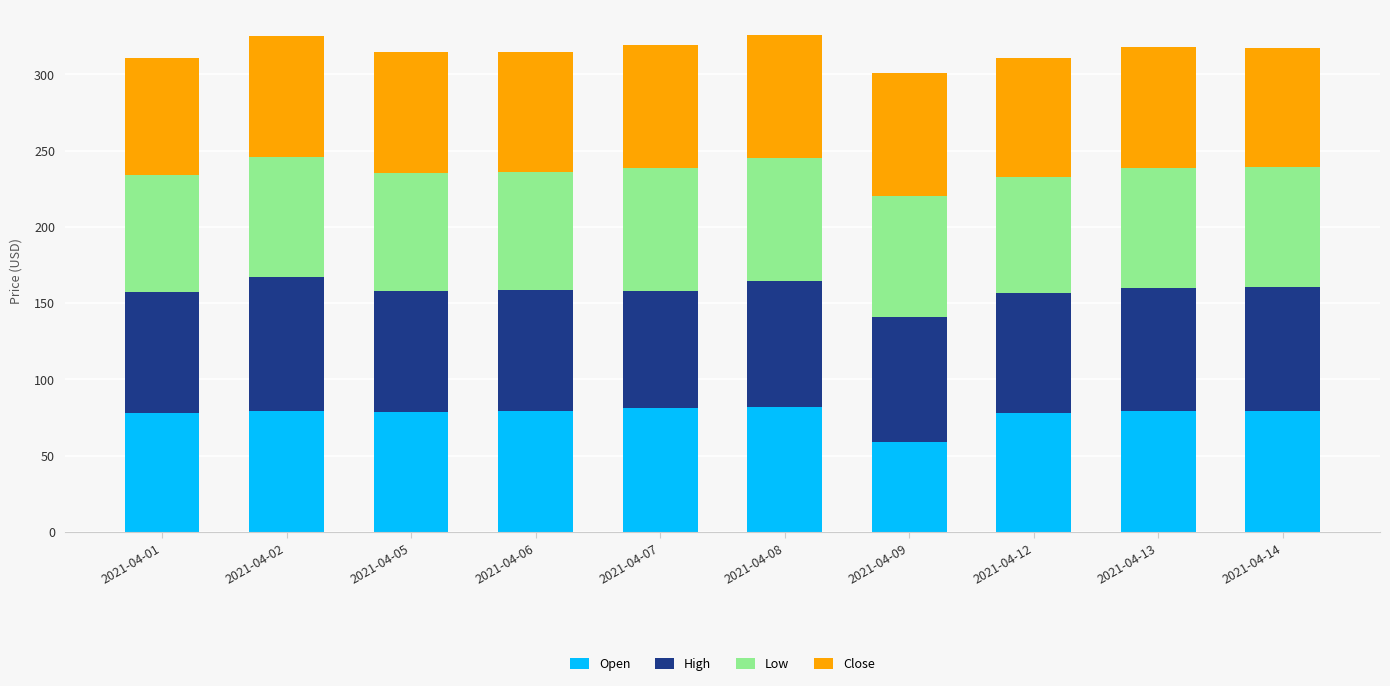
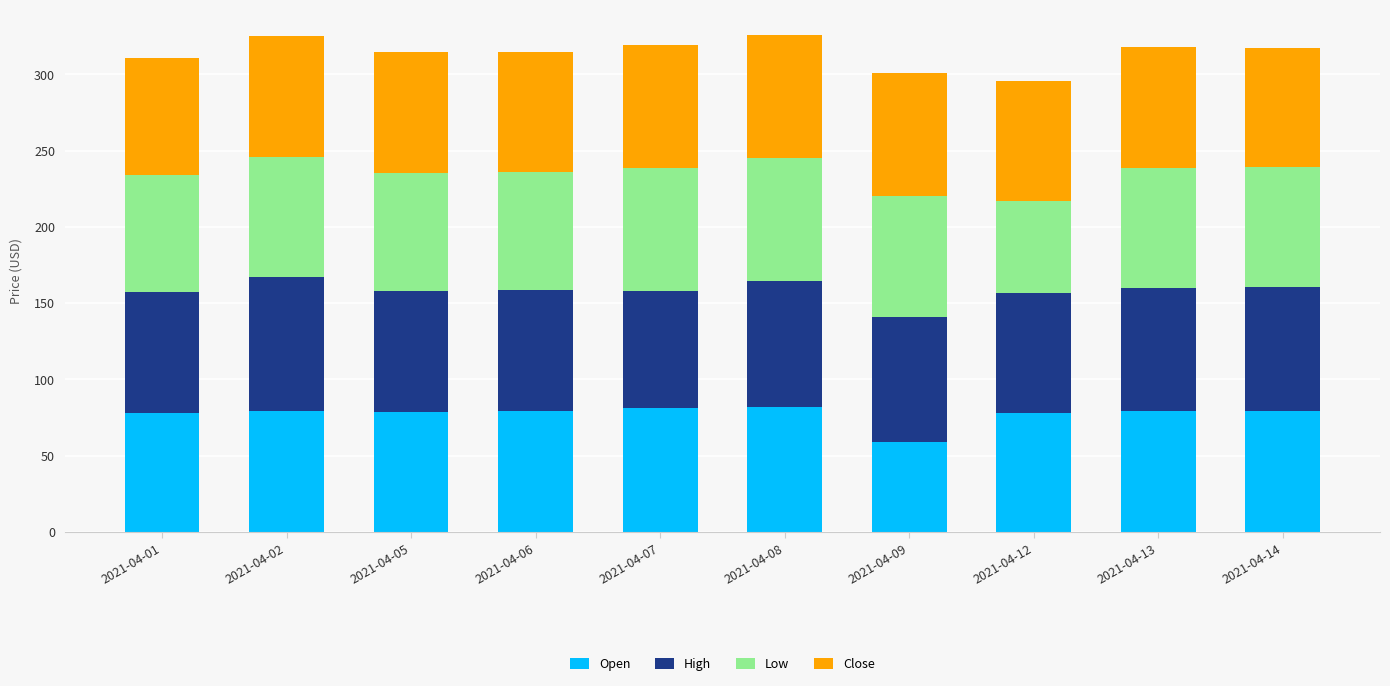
  {
    "Open": {
      "2021-04-01": 78,
      "2021-04-02": 80,
      "2021-04-05": 78,
      "2021-04-06": 79,
      "2021-04-07": 81,
      "2021-04-08": 82,
      "2021-04-09": 59,
      "2021-04-12": 78,
      "2021-04-13": 80,
      "2021-04-14": 79
    },
    "High": {
      "2021-04-01": 79,
      "2021-04-02": 87,
      "2021-04-05": 80,
      "2021-04-06": 79,
      "2021-04-07": 77,
      "2021-04-08": 83,
      "2021-04-09": 82,
      "2021-04-12": 79,
      "2021-04-13": 81,
      "2021-04-14": 82
    },
    "Low": {
      "2021-04-01": 77,
      "2021-04-02": 79,
      "2021-04-05": 77,
      "2021-04-06": 78,
      "2021-04-07": 81,
      "2021-04-08": 80,
      "2021-04-09": 79,
-     "2021-04-12": 76,
+     "2021-04-12": 61,
      "2021-04-13": 78,
      "2021-04-14": 78
    },
    "Close": {
      "2021-04-01": 77,
      "2021-04-02": 79,
      "2021-04-05": 79,
      "2021-04-06": 78,
      "2021-04-07": 81,
      "2021-04-08": 81,
      "2021-04-09": 81,
      "2021-04-12": 78,
      "2021-04-13": 80,
      "2021-04-14": 78
    }
  }
